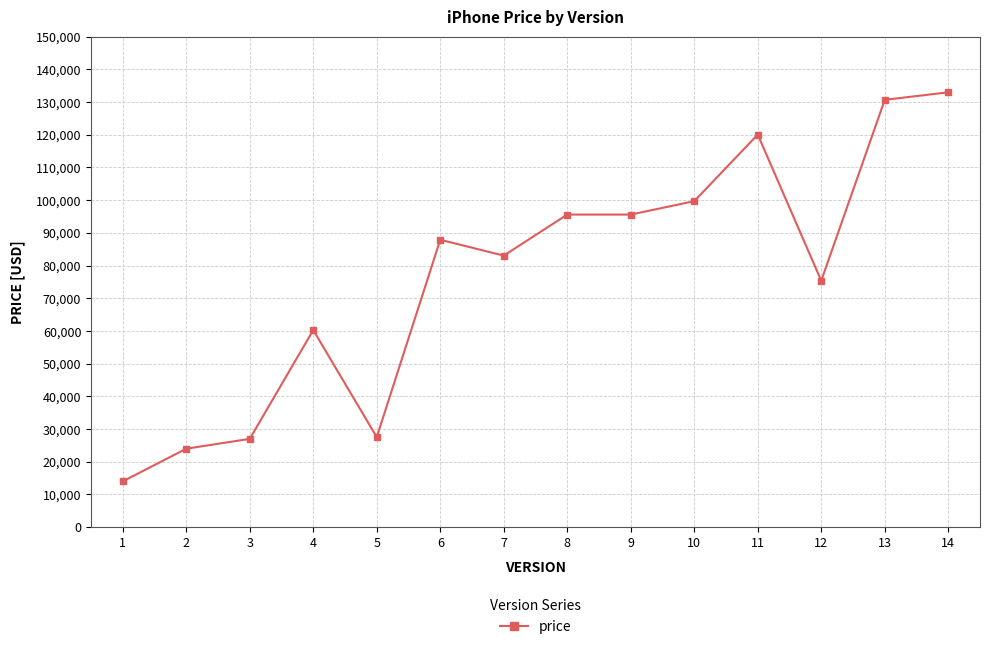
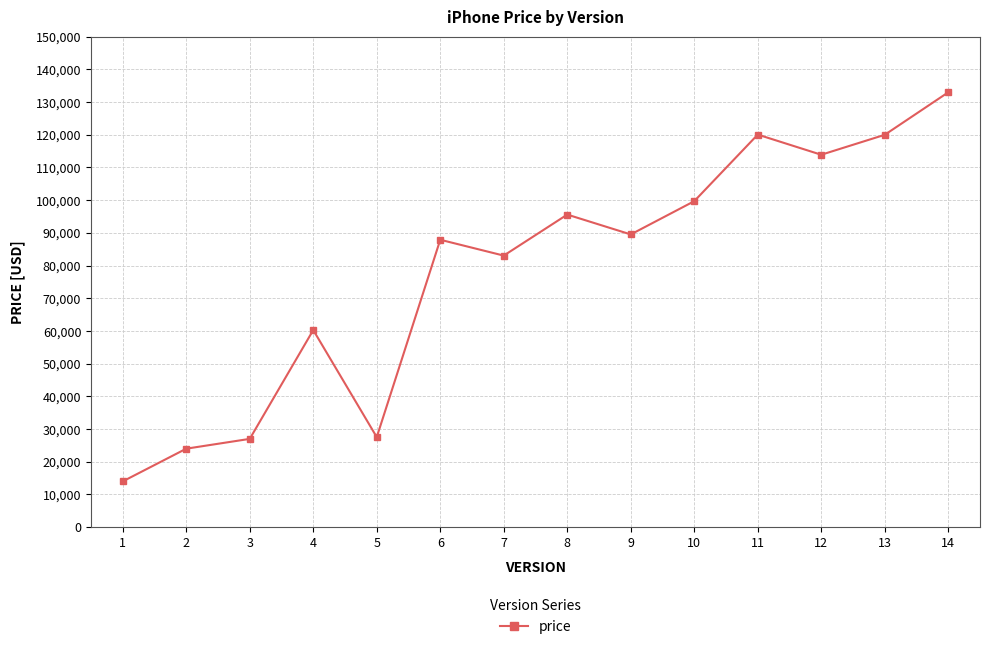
  {
    "1": "14,000",
    "2": "24,000",
    "3": "27,000",
    "4": "60,000",
    "5": "28,000",
    "6": "88,000",
    "7": "83,000",
    "8": "96,000",
-   "9": "96,000",
+   "9": "90,000",
    "10": "100,000",
    "11": "120,000",
-   "12": "75,000",
-   "13": "131,000",
+   "12": "114,000",
+   "13": "120,000",
    "14": "133,000"
  }
